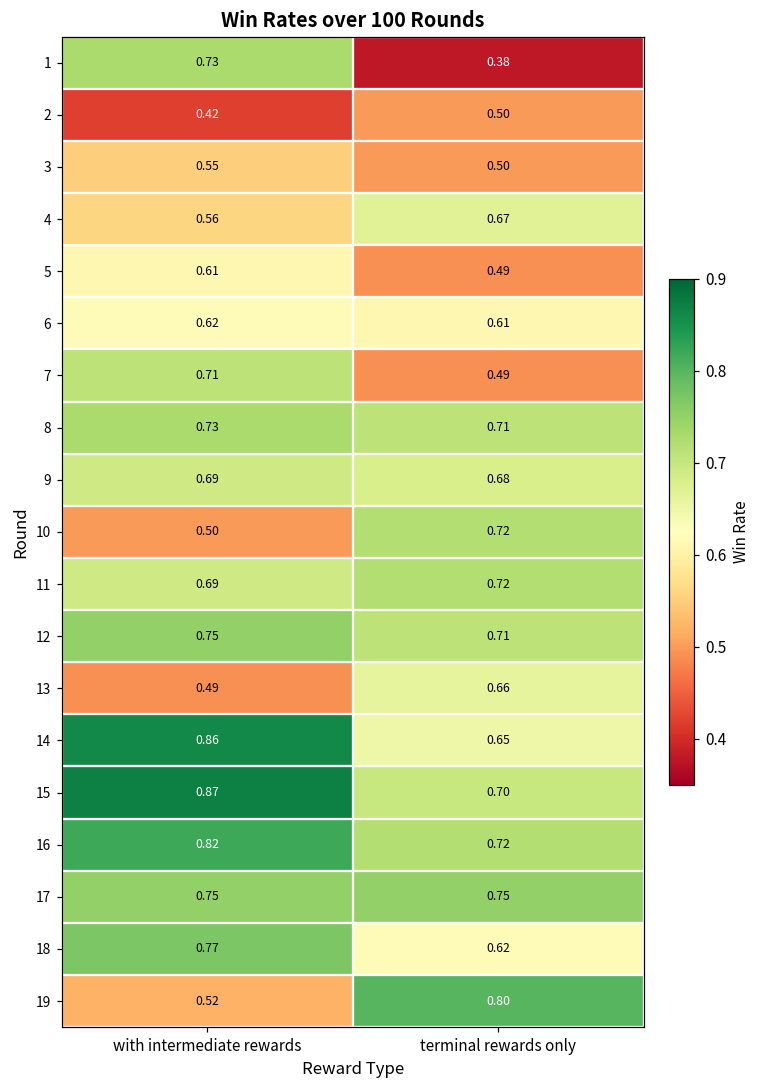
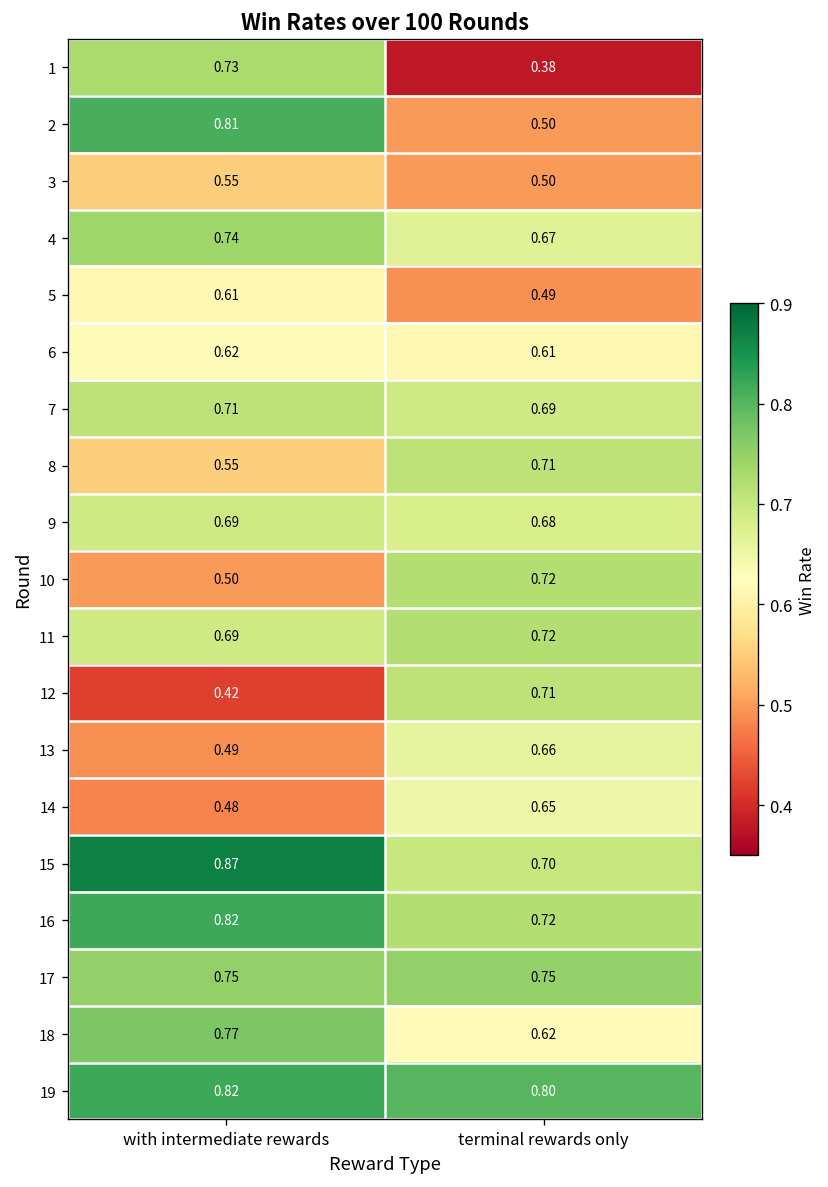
  {
    "1": {
      "with intermediate rewards": 0.73,
      "terminal rewards only": 0.38
    },
    "2": {
-     "with intermediate rewards": 0.42,
+     "with intermediate rewards": 0.81,
      "terminal rewards only": 0.50
    },
    "3": {
      "with intermediate rewards": 0.55,
      "terminal rewards only": 0.50
    },
    "4": {
-     "with intermediate rewards": 0.56,
+     "with intermediate rewards": 0.74,
      "terminal rewards only": 0.67
    },
    "5": {
      "with intermediate rewards": 0.61,
      "terminal rewards only": 0.49
    },
    "6": {
      "with intermediate rewards": 0.62,
      "terminal rewards only": 0.61
    },
    "7": {
      "with intermediate rewards": 0.71,
-     "terminal rewards only": 0.49
+     "terminal rewards only": 0.69
    },
    "8": {
-     "with intermediate rewards": 0.73,
+     "with intermediate rewards": 0.55,
      "terminal rewards only": 0.71
    },
    "9": {
      "with intermediate rewards": 0.69,
      "terminal rewards only": 0.68
    },
    "10": {
      "with intermediate rewards": 0.50,
      "terminal rewards only": 0.72
    },
    "11": {
      "with intermediate rewards": 0.69,
      "terminal rewards only": 0.72
    },
    "12": {
-     "with intermediate rewards": 0.75,
+     "with intermediate rewards": 0.42,
      "terminal rewards only": 0.71
    },
    "13": {
      "with intermediate rewards": 0.49,
      "terminal rewards only": 0.66
    },
    "14": {
-     "with intermediate rewards": 0.86,
+     "with intermediate rewards": 0.48,
      "terminal rewards only": 0.65
    },
    "15": {
      "with intermediate rewards": 0.87,
      "terminal rewards only": 0.70
    },
    "16": {
      "with intermediate rewards": 0.82,
      "terminal rewards only": 0.72
    },
    "17": {
      "with intermediate rewards": 0.75,
      "terminal rewards only": 0.75
    },
    "18": {
      "with intermediate rewards": 0.77,
      "terminal rewards only": 0.62
    },
    "19": {
-     "with intermediate rewards": 0.52,
+     "with intermediate rewards": 0.82,
      "terminal rewards only": 0.80
    }
  }
